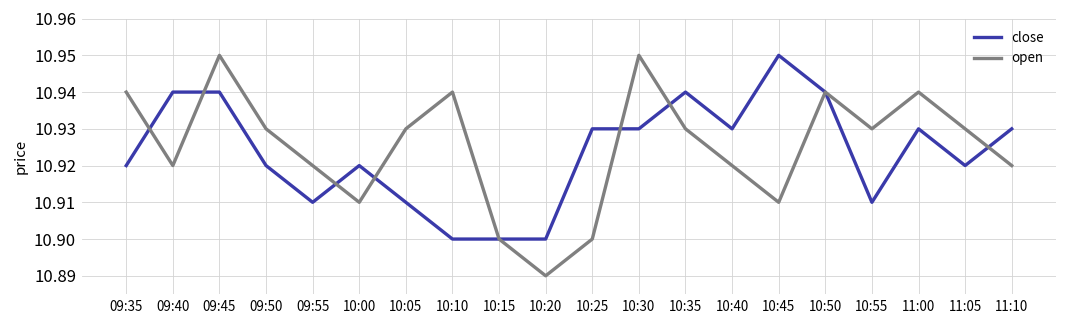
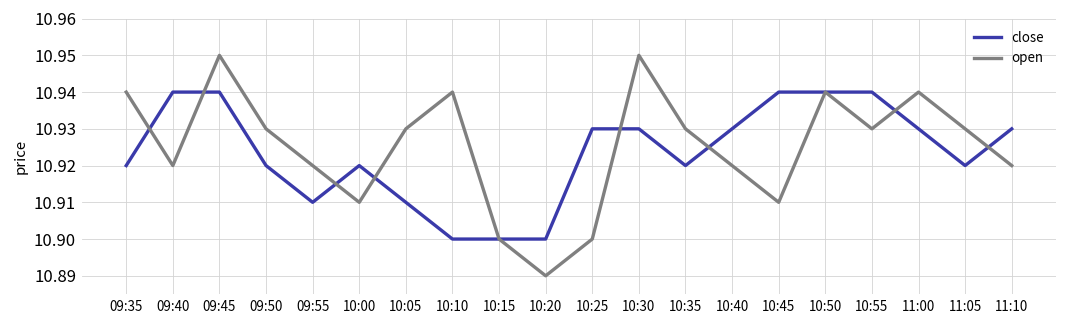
  {
    "close": {
      "09:35": 10.92,
      "09:40": 10.94,
      "09:45": 10.94,
      "09:50": 10.92,
      "09:55": 10.91,
      "10:00": 10.92,
      "10:05": 10.91,
      "10:10": 10.90,
      "10:20": 10.90,
      "10:25": 10.93,
      "10:30": 10.93,
-     "10:35": 10.94,
+     "10:35": 10.92,
      "10:40": 10.93,
-     "10:45": 10.95,
-     "10:55": 10.91,
+     "10:45": 10.94,
+     "10:55": 10.94,
      "11:00": 10.93,
      "11:05": 10.92,
      "11:10": 10.93
    },
    "open": {
      "09:35": 10.94,
      "09:40": 10.92,
      "09:45": 10.95,
      "09:50": 10.93,
      "09:55": 10.92,
      "10:00": 10.91,
      "10:05": 10.93,
      "10:10": 10.94,
      "10:20": 10.89,
      "10:25": 10.90,
      "10:30": 10.95,
      "10:35": 10.93,
      "10:40": 10.92,
      "10:45": 10.91,
      "10:55": 10.93,
      "11:00": 10.94,
      "11:05": 10.93,
      "11:10": 10.92
    }
  }
